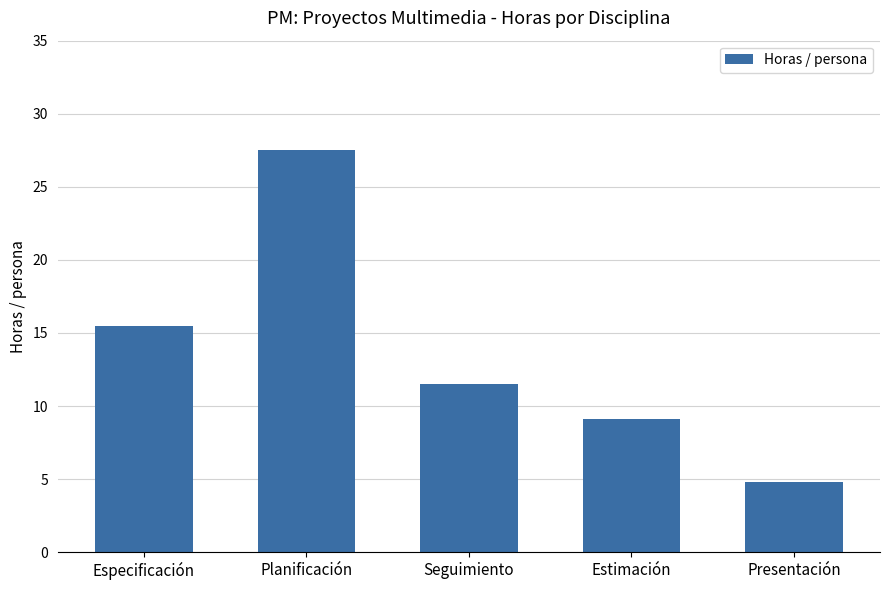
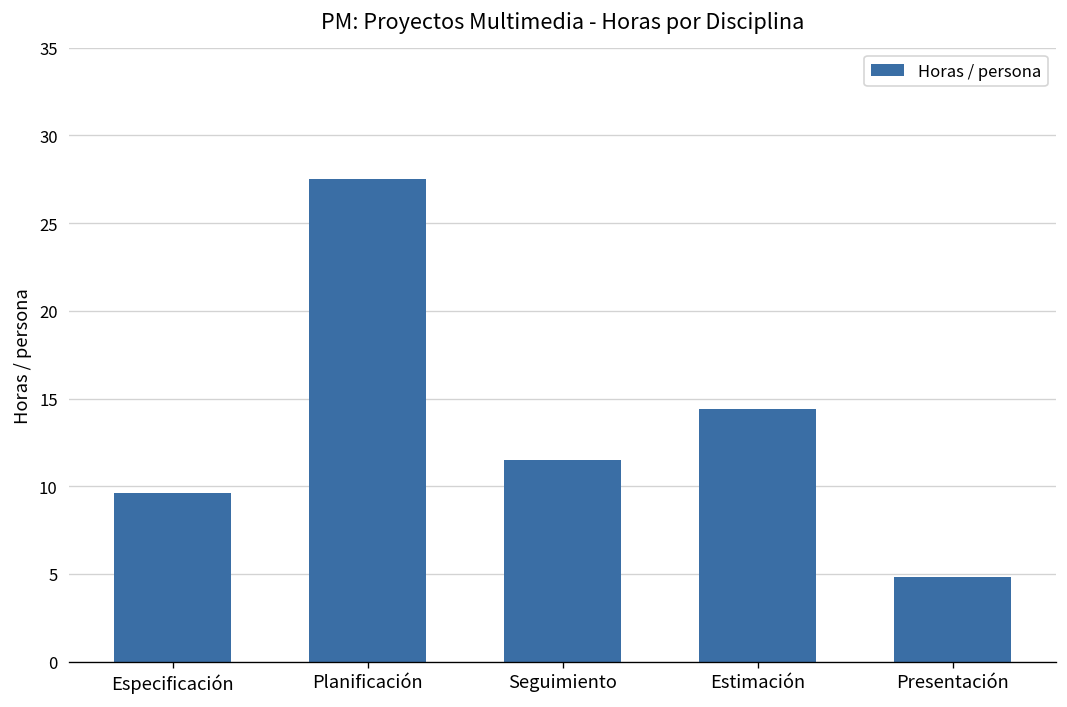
  {
-   "Especificación": 15.5,
+   "Especificación": 9.6,
    "Planificación": 27.5,
    "Seguimiento": 11.5,
-   "Estimación": 9.1,
+   "Estimación": 14.4,
    "Presentación": 4.8
  }
